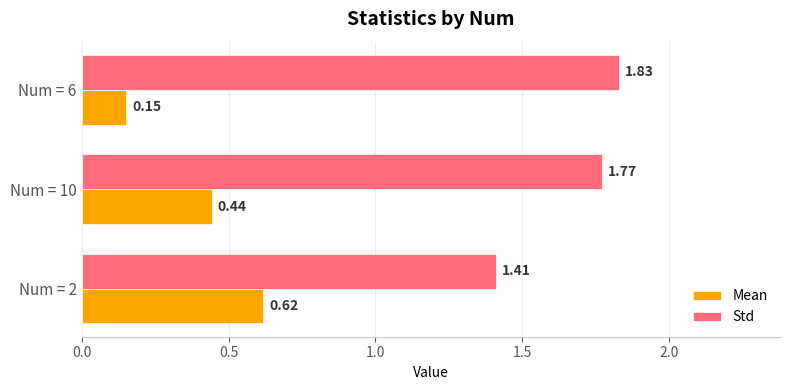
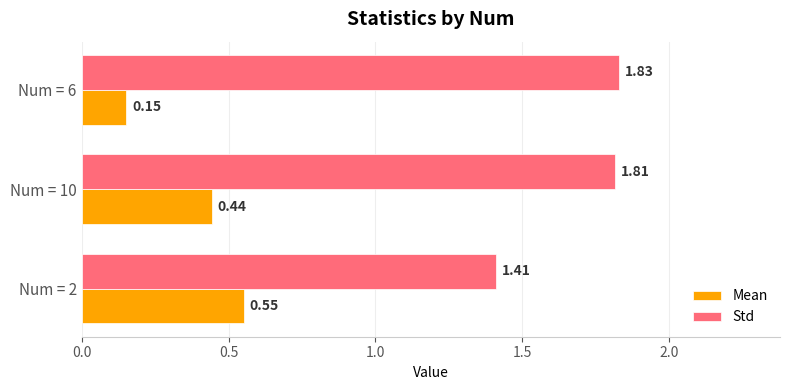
  {
    "Mean": {
      "Num = 6": 0.15,
      "Num = 10": 0.44,
-     "Num = 2": 0.62
+     "Num = 2": 0.55
    },
    "Std": {
      "Num = 6": 1.83,
-     "Num = 10": 1.77,
+     "Num = 10": 1.81,
      "Num = 2": 1.41
    }
  }
